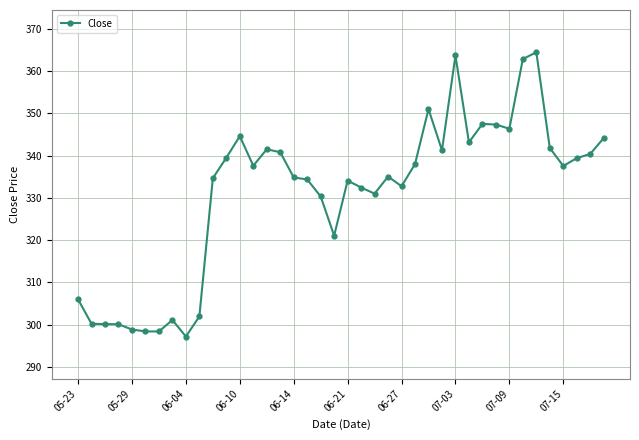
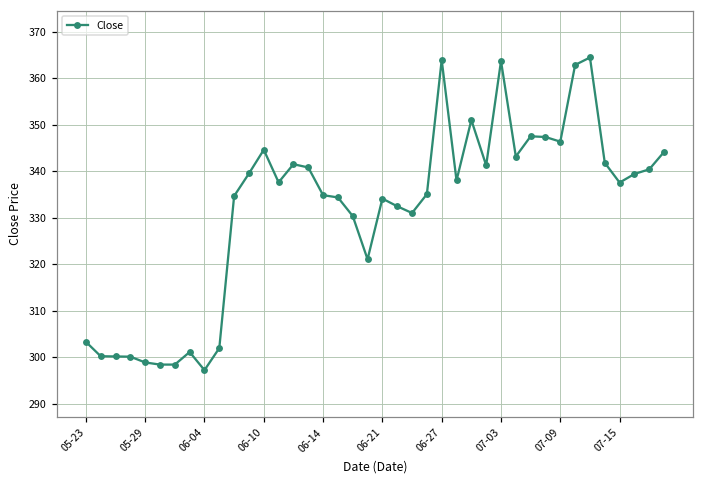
  {
-   "05-23": 306,
+   "05-23": 303,
    "05-29": 299,
    "06-04": 297,
    "06-10": 345,
    "06-14": 335,
    "06-21": 334,
-   "06-27": 333,
+   "06-27": 364,
    "07-03": 364,
    "07-09": 346,
    "07-15": 338
  }
